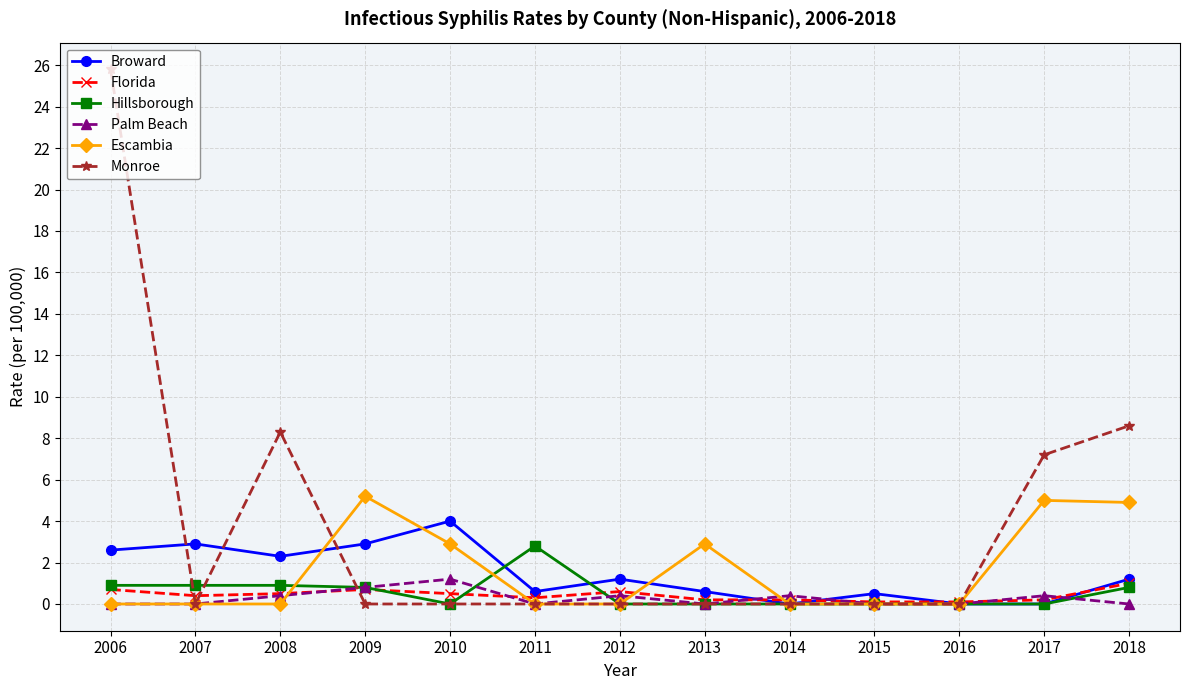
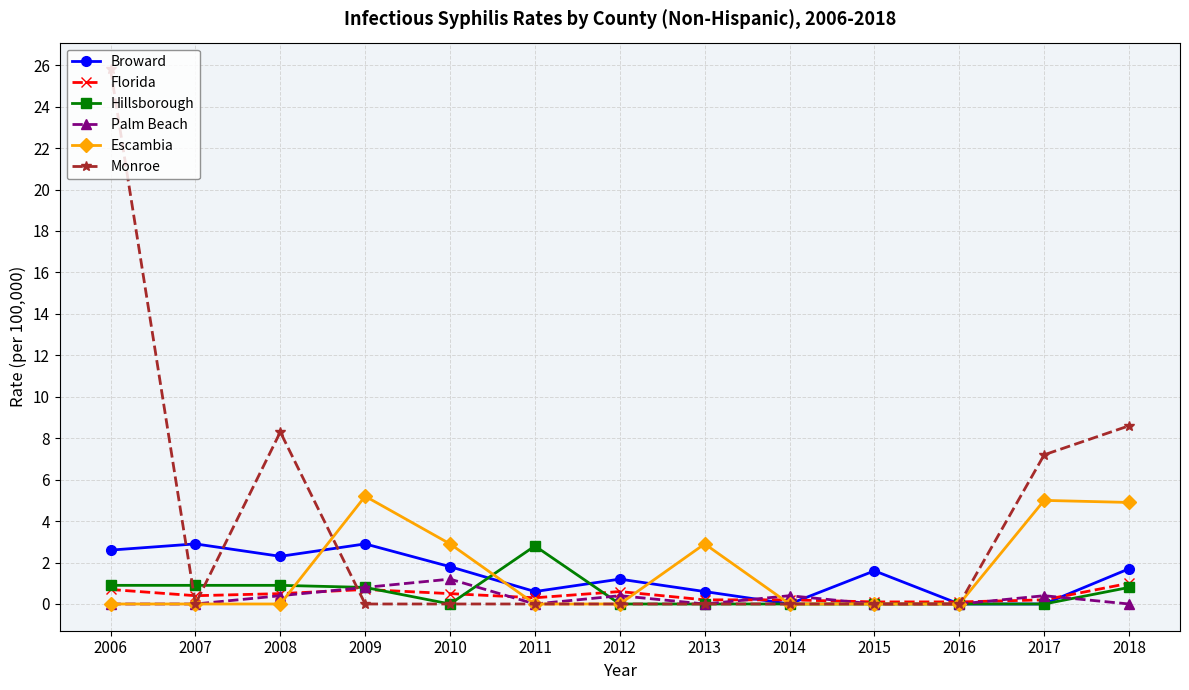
  {
    "Broward": {
      "2006": 2.6,
      "2007": 2.9,
      "2008": 2.3,
      "2009": 2.9,
-     "2010": 4.0,
+     "2010": 1.8,
      "2011": 0.6,
      "2012": 1.2,
      "2013": 0.6,
-     "2015": 0.5,
-     "2018": 1.2
+     "2015": 1.6,
+     "2018": 1.7
    },
    "Florida": {
      "2006": 0.7,
      "2007": 0.4,
      "2010": 0.5,
      "2011": 0.3,
      "2012": 0.6,
      "2013": 0.2,
      "2014": 0.2,
      "2017": 0.2,
      "2018": 1.0
    },
    "Hillsborough": {
      "2006": 0.9,
      "2007": 0.9,
      "2008": 0.9,
      "2011": 2.8,
      "2018": 0.8
    },
    "Palm Beach": {
      "2010": 1.2,
      "2012": 0.4,
      "2014": 0.4,
      "2017": 0.4,
      "2018": 0.0
    },
    "Escambia": {
      "2008": 0.0,
      "2009": 5.2,
      "2010": 2.9,
      "2013": 2.9,
      "2017": 5.0,
      "2018": 4.9
    },
    "Monroe": {
      "2008": 8.3,
      "2009": 0.0,
      "2017": 7.2,
      "2018": 8.6
    }
  }
